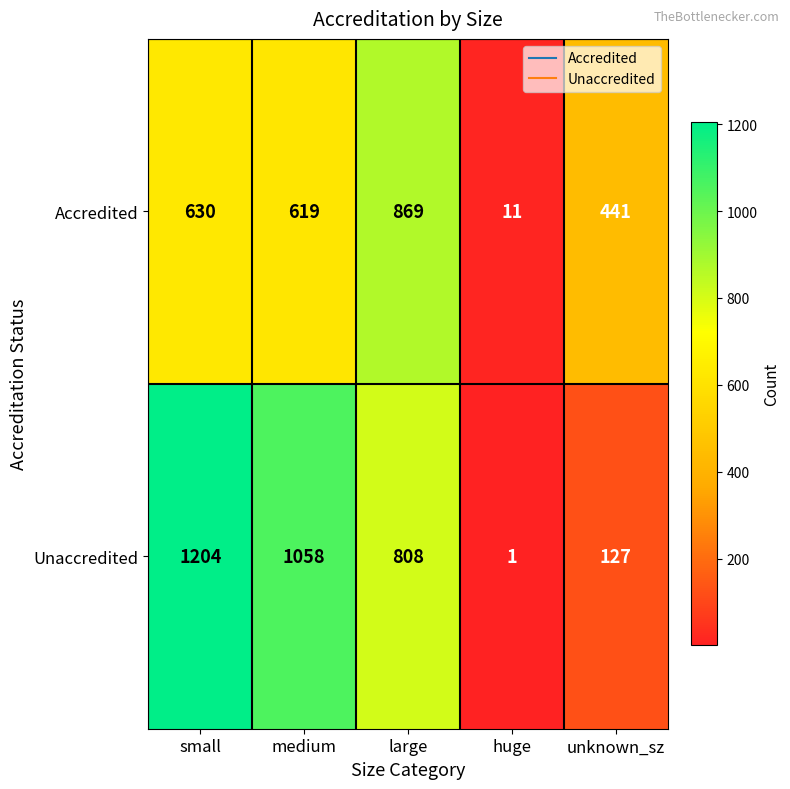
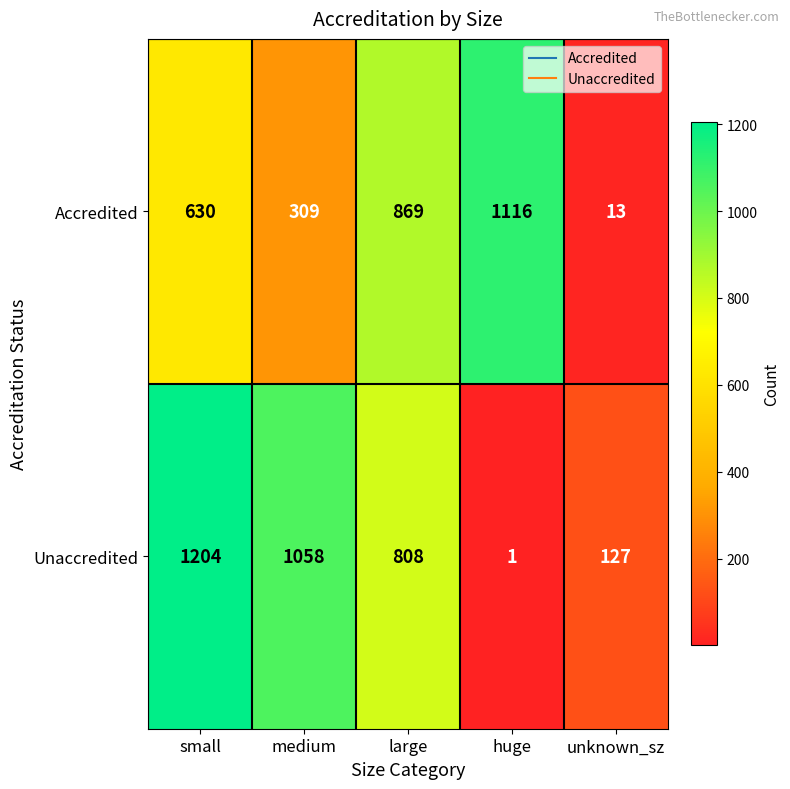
  {
    "Accredited": {
      "small": 630,
-     "medium": 619,
+     "medium": 309,
      "large": 869,
-     "huge": 11,
-     "unknown_sz": 441
+     "huge": 1116,
+     "unknown_sz": 13
    },
    "Unaccredited": {
      "small": 1204,
      "medium": 1058,
      "large": 808,
      "huge": 1,
      "unknown_sz": 127
    }
  }
